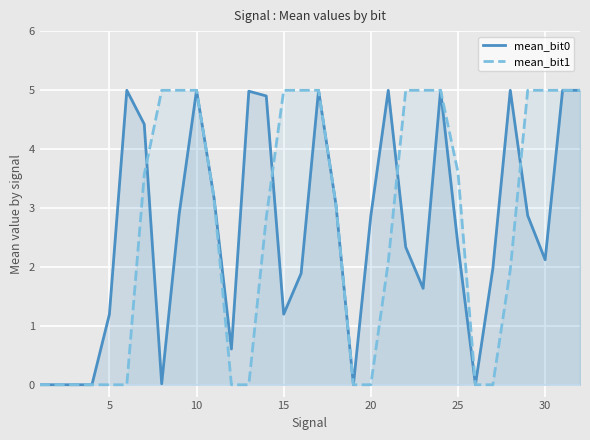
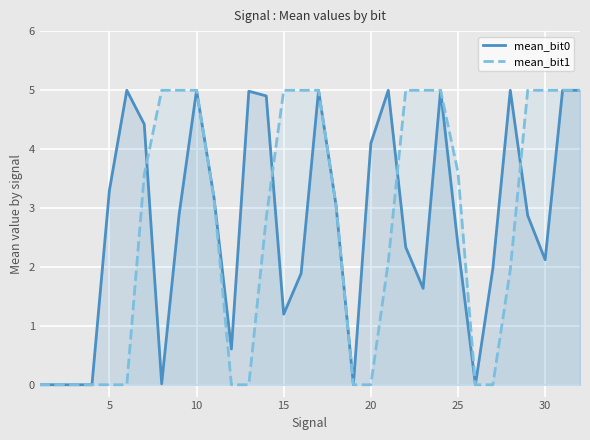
  {
    "mean_bit0": {
-     "5": 1.2,
+     "5": 3.3,
      "15": 1.2,
-     "20": 2.9,
+     "20": 4.1,
      "25": 2.4,
      "30": 2.1
    },
    "mean_bit1": {
      "5": 0.0,
      "15": 5.0,
      "20": 0.0,
      "25": 3.6,
      "30": 5.0
    }
  }
